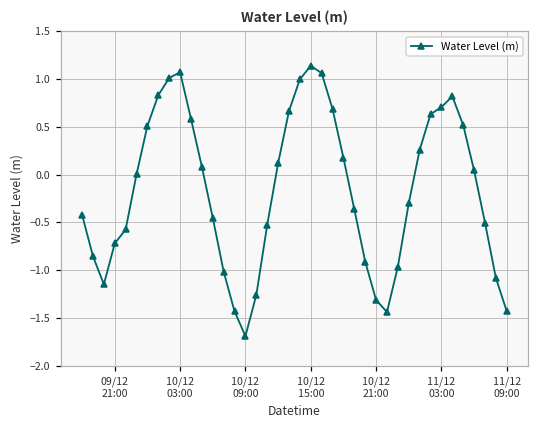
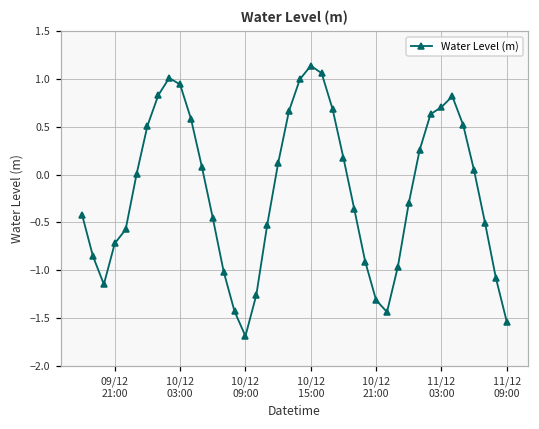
  {
    "09/12 21:00": -0.7,
-   "10/12 03:00": 1.1,
+   "10/12 03:00": 0.9,
    "10/12 09:00": -1.7,
    "10/12 15:00": 1.1,
    "10/12 21:00": -1.3,
    "11/12 03:00": 0.7,
-   "11/12 09:00": -1.4
+   "11/12 09:00": -1.5
  }
